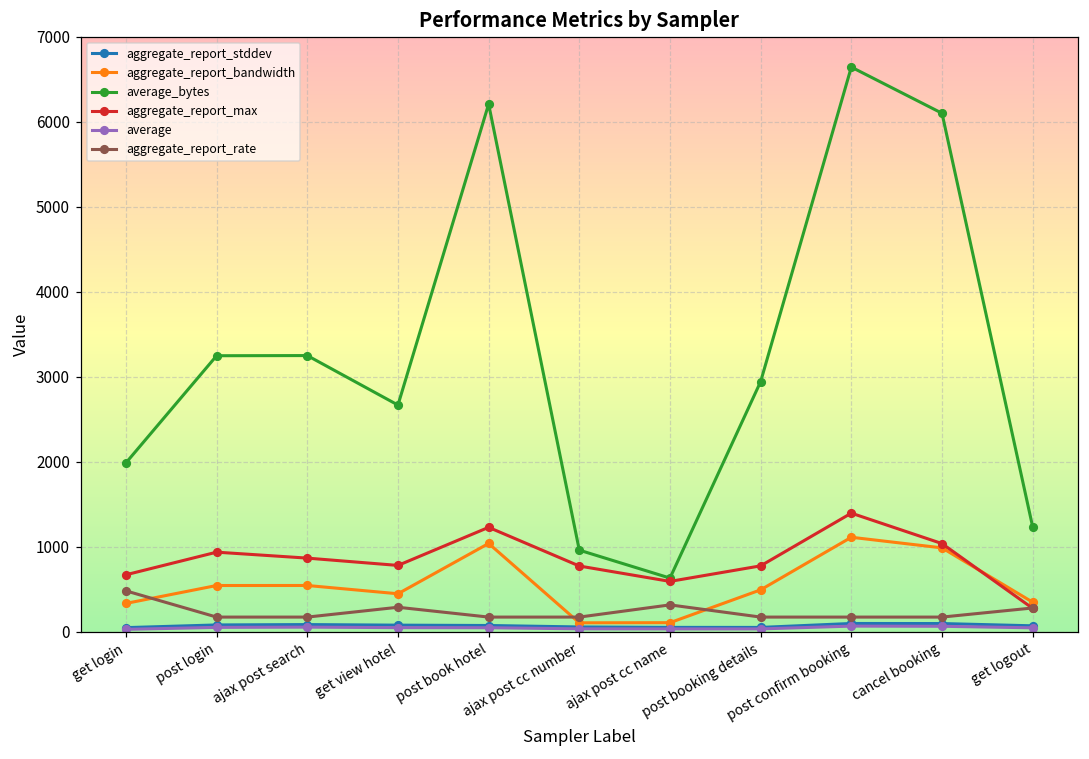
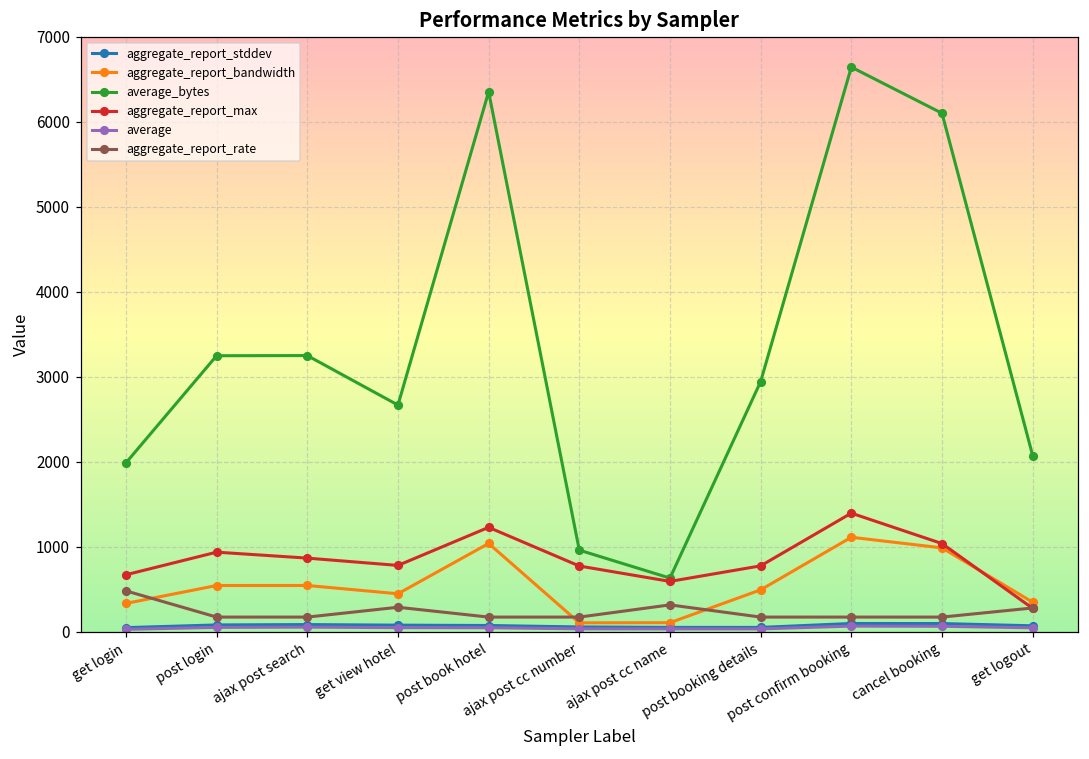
  {
    "aggregate_report_bandwidth": {
      "get login": 300,
      "post login": 500,
      "ajax post search": 500,
      "get view hotel": 400,
      "post book hotel": 1000,
      "ajax post cc number": 100,
      "ajax post cc name": 100,
      "post booking details": 500,
      "post confirm booking": 1100,
      "cancel booking": 1000,
      "get logout": 300
    },
    "average_bytes": {
      "get login": 2000,
      "post login": 3200,
      "ajax post search": 3200,
      "get view hotel": 2700,
-     "post book hotel": 6200,
+     "post book hotel": 6400,
      "ajax post cc number": 1000,
      "ajax post cc name": 600,
      "post booking details": 2900,
      "post confirm booking": 6600,
      "cancel booking": 6100,
-     "get logout": 1200
+     "get logout": 2100
    },
    "aggregate_report_max": {
      "get login": 700,
      "post login": 900,
      "ajax post search": 900,
      "get view hotel": 800,
      "post book hotel": 1200,
      "ajax post cc number": 800,
      "ajax post cc name": 600,
      "post booking details": 800,
      "post confirm booking": 1400,
      "cancel booking": 1000
    },
    "aggregate_report_rate": {
      "get login": 500,
      "post login": 200,
      "ajax post search": 200,
      "get view hotel": 300,
      "post book hotel": 200,
      "ajax post cc number": 200,
      "ajax post cc name": 300,
      "post booking details": 200,
      "post confirm booking": 200,
      "cancel booking": 200
    }
  }
